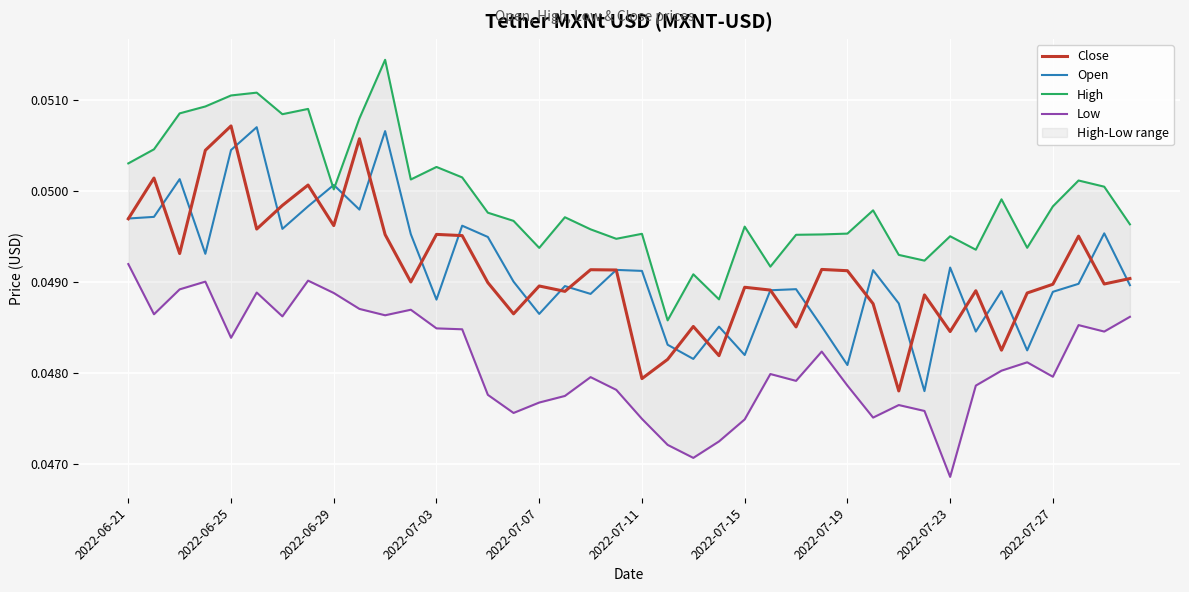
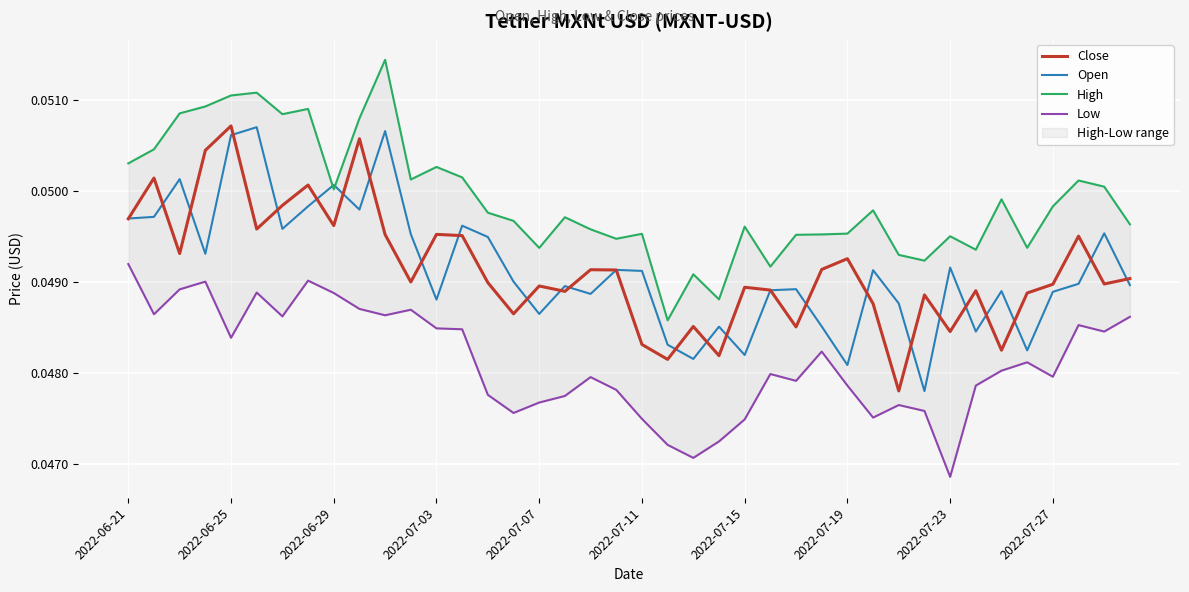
  {
    "Close": {
      "2022-06-25": 0.0507,
      "2022-06-29": 0.0496,
      "2022-07-03": 0.0495,
      "2022-07-07": 0.0490,
-     "2022-07-11": 0.0479,
+     "2022-07-11": 0.0483,
      "2022-07-15": 0.0489,
-     "2022-07-19": 0.0491,
+     "2022-07-19": 0.0493,
      "2022-07-23": 0.0485,
      "2022-07-27": 0.0490
    },
    "Open": {
-     "2022-06-25": 0.0504,
+     "2022-06-25": 0.0506,
      "2022-06-29": 0.0501,
      "2022-07-03": 0.0488,
      "2022-07-07": 0.0486,
      "2022-07-11": 0.0491,
      "2022-07-15": 0.0482,
      "2022-07-19": 0.0481,
      "2022-07-23": 0.0492,
      "2022-07-27": 0.0489
    },
    "High-Low range": {
      "2022-06-21": 0.0503,
      "2022-06-25": 0.0510,
      "2022-06-29": 0.0500,
      "2022-07-03": 0.0503,
      "2022-07-07": 0.0494,
      "2022-07-11": 0.0495,
      "2022-07-15": 0.0496,
      "2022-07-19": 0.0495,
      "2022-07-23": 0.0495,
      "2022-07-27": 0.0498
    },
    "Low": {
      "2022-06-21": 0.0492,
      "2022-06-25": 0.0484,
      "2022-06-29": 0.0489,
      "2022-07-03": 0.0485,
      "2022-07-07": 0.0477,
      "2022-07-11": 0.0475,
      "2022-07-15": 0.0475,
      "2022-07-19": 0.0479,
      "2022-07-23": 0.0469,
      "2022-07-27": 0.0480
    }
  }
